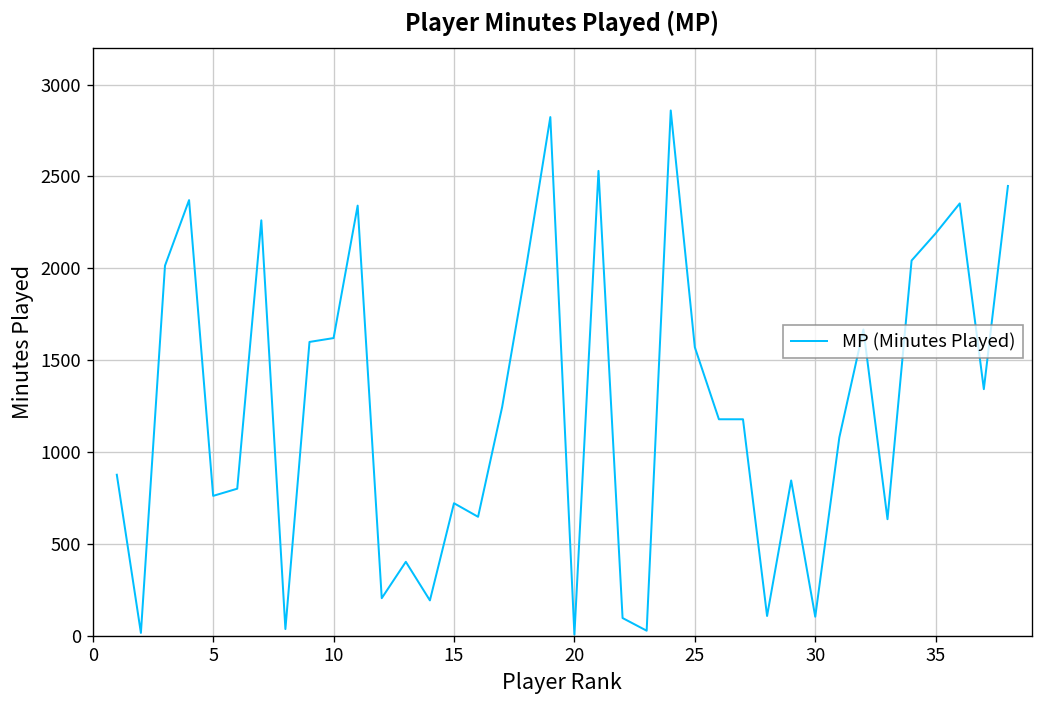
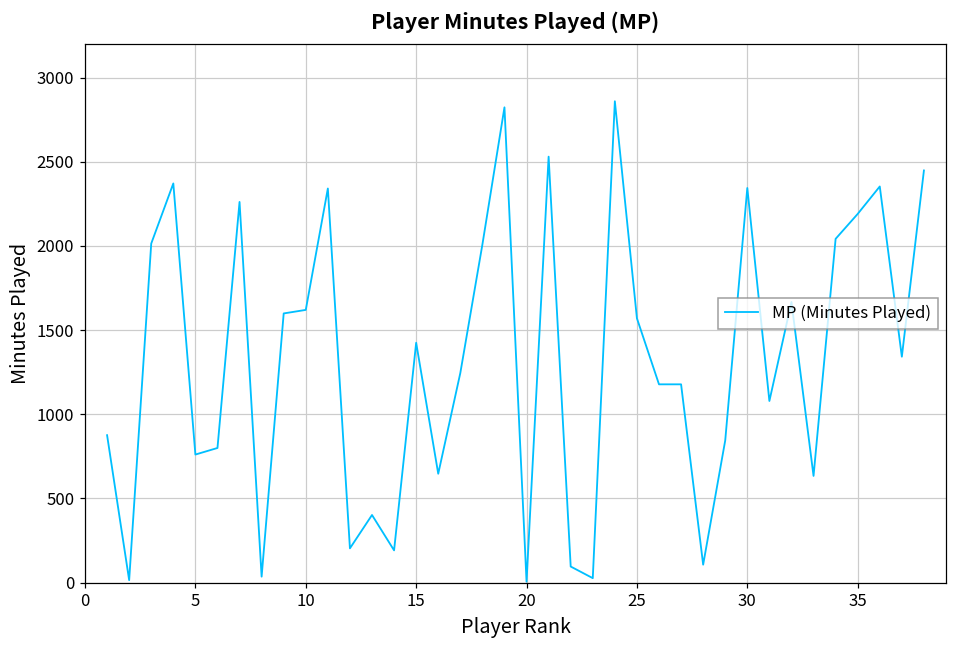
  {
    "5": 760,
    "10": 1620,
-   "15": 720,
+   "15": 1430,
    "20": 10,
    "25": 1570,
-   "30": 100,
+   "30": 2340,
    "35": 2190
  }
